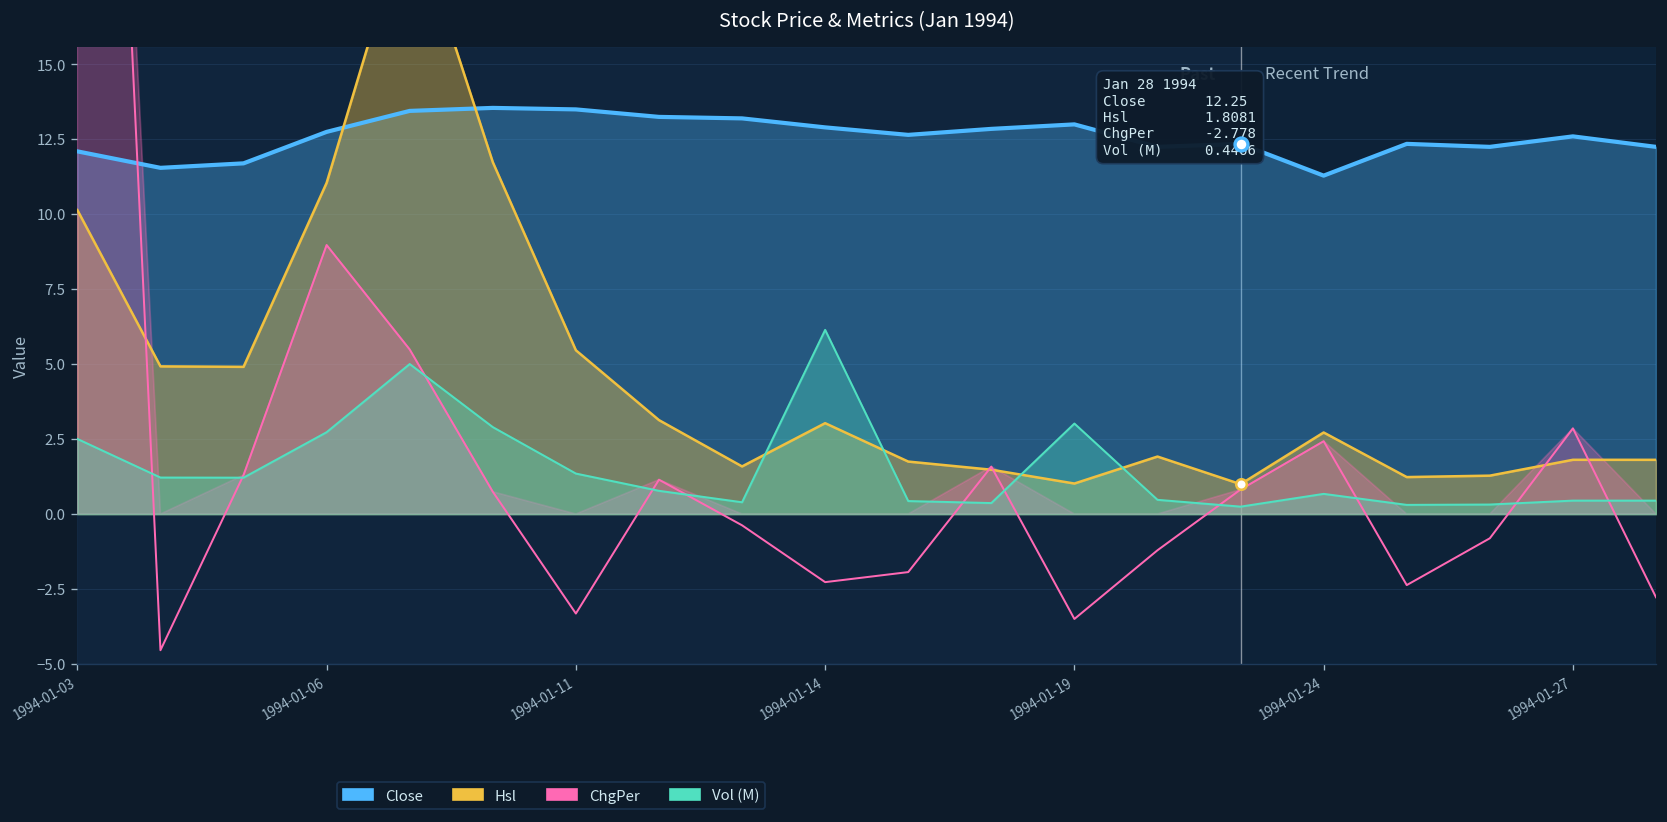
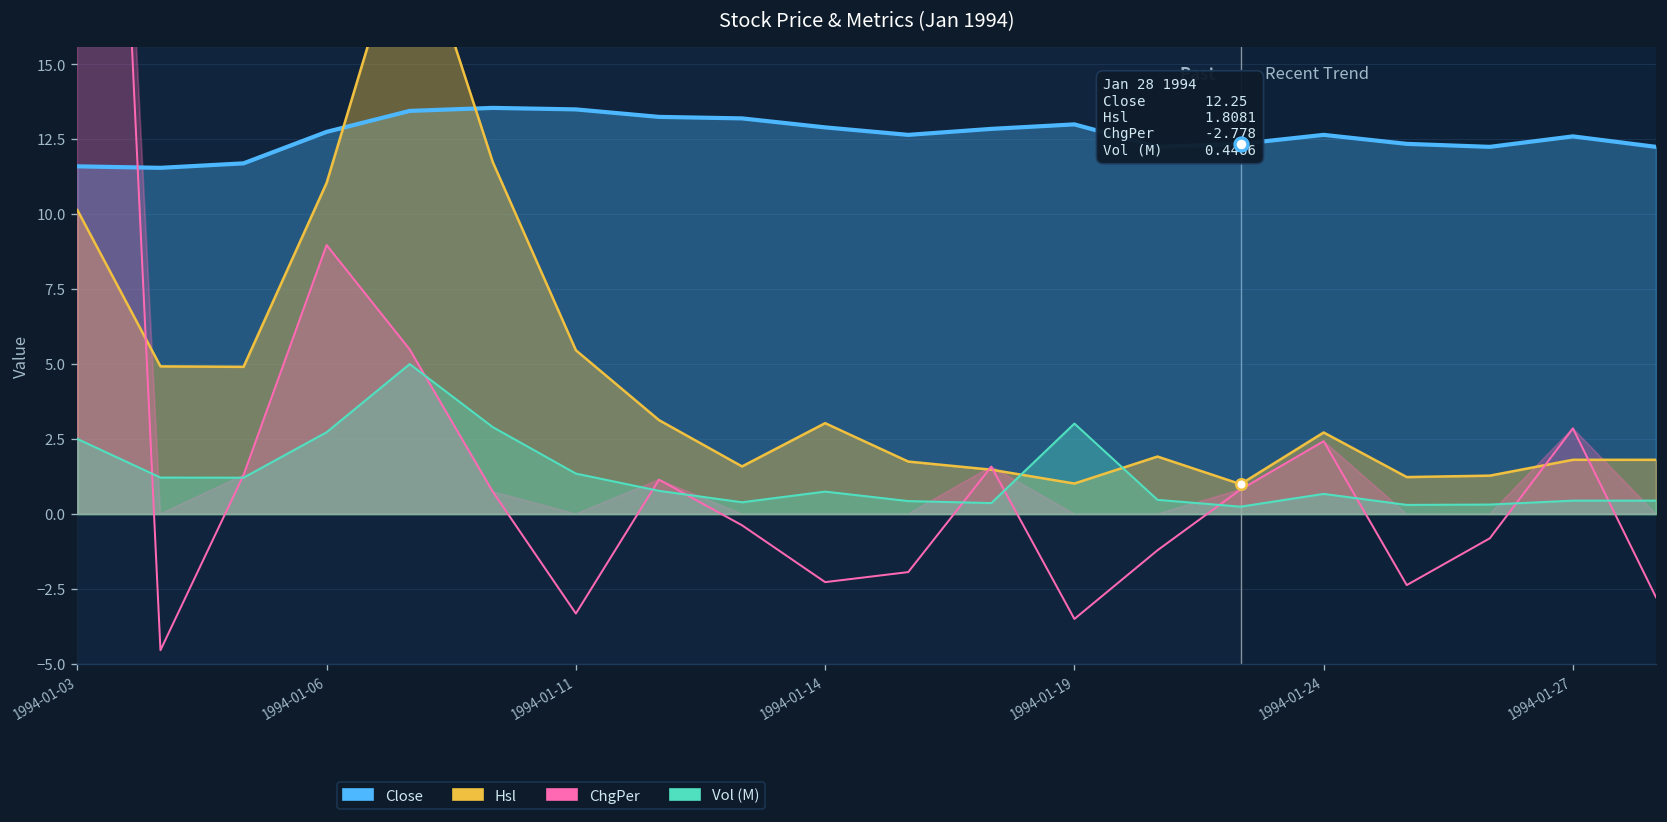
  {
    "Close": {
-     "1994-01-03": 12.1,
+     "1994-01-03": 11.6,
      "1994-01-06": 12.8,
      "1994-01-11": 13.5,
      "1994-01-14": 12.9,
      "1994-01-19": 13.0,
-     "1994-01-24": 11.3,
+     "1994-01-24": 12.7,
      "1994-01-27": 12.6
    },
    "Hsl": {
      "1994-01-03": 10.1,
      "1994-01-06": 11.0,
      "1994-01-11": 5.5,
      "1994-01-14": 3.0,
      "1994-01-19": 1.0,
      "1994-01-24": 2.7,
      "1994-01-27": 1.8
    },
    "Vol (M)": {
      "1994-01-03": 2.5,
      "1994-01-06": 2.7,
      "1994-01-11": 1.3,
-     "1994-01-14": 6.1,
+     "1994-01-14": 0.7,
      "1994-01-19": 3.0,
      "1994-01-24": 0.7,
      "1994-01-27": 0.4
    }
  }
